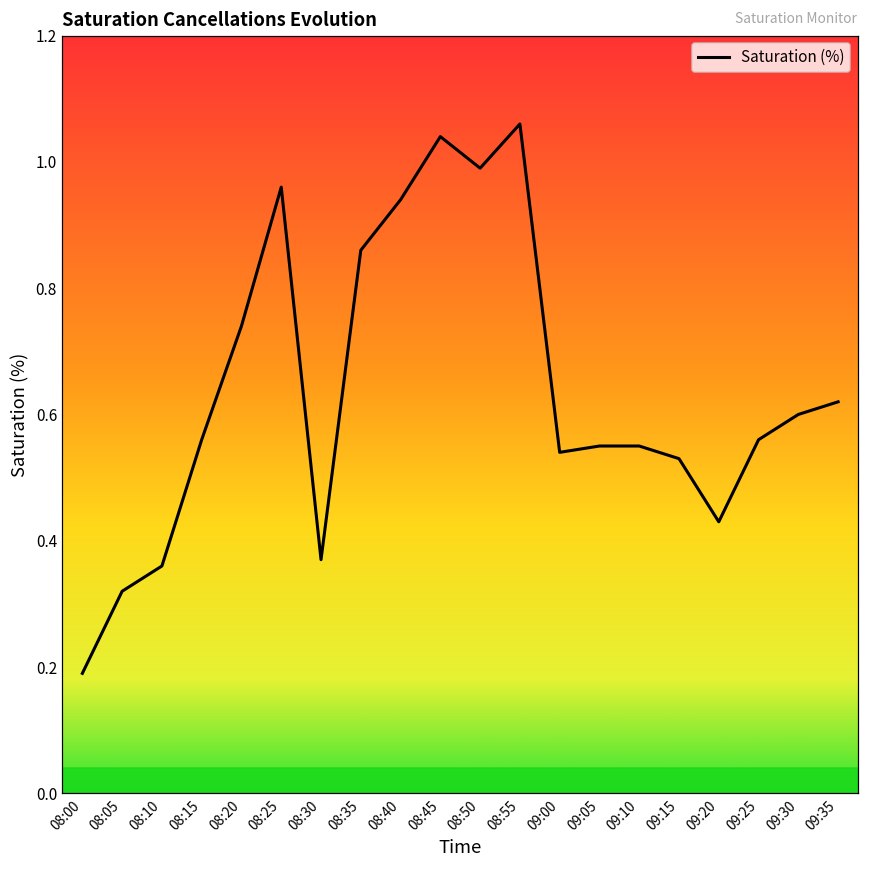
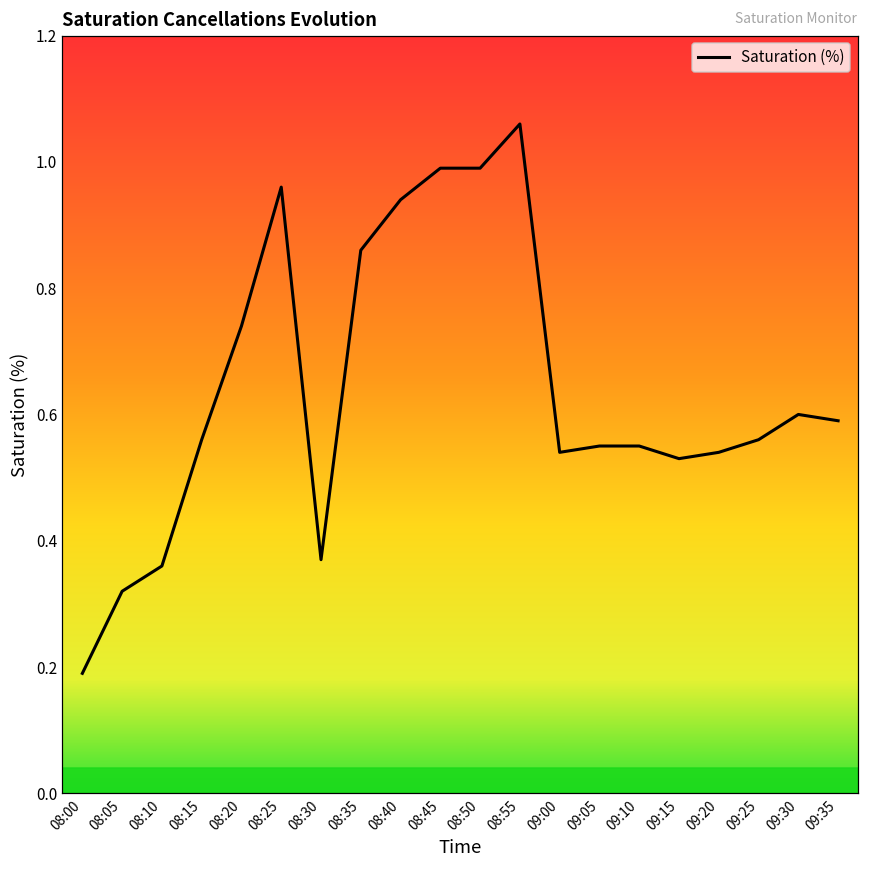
  {
    "08:00": 0.19,
    "08:05": 0.32,
    "08:10": 0.36,
    "08:15": 0.56,
    "08:20": 0.74,
    "08:25": 0.96,
    "08:30": 0.37,
    "08:35": 0.86,
    "08:40": 0.94,
-   "08:45": 1.04,
+   "08:45": 0.99,
    "08:50": 0.99,
    "08:55": 1.06,
    "09:00": 0.54,
    "09:05": 0.55,
    "09:10": 0.55,
    "09:15": 0.53,
-   "09:20": 0.43,
+   "09:20": 0.54,
    "09:25": 0.56,
    "09:30": 0.60,
-   "09:35": 0.62
+   "09:35": 0.59
  }
